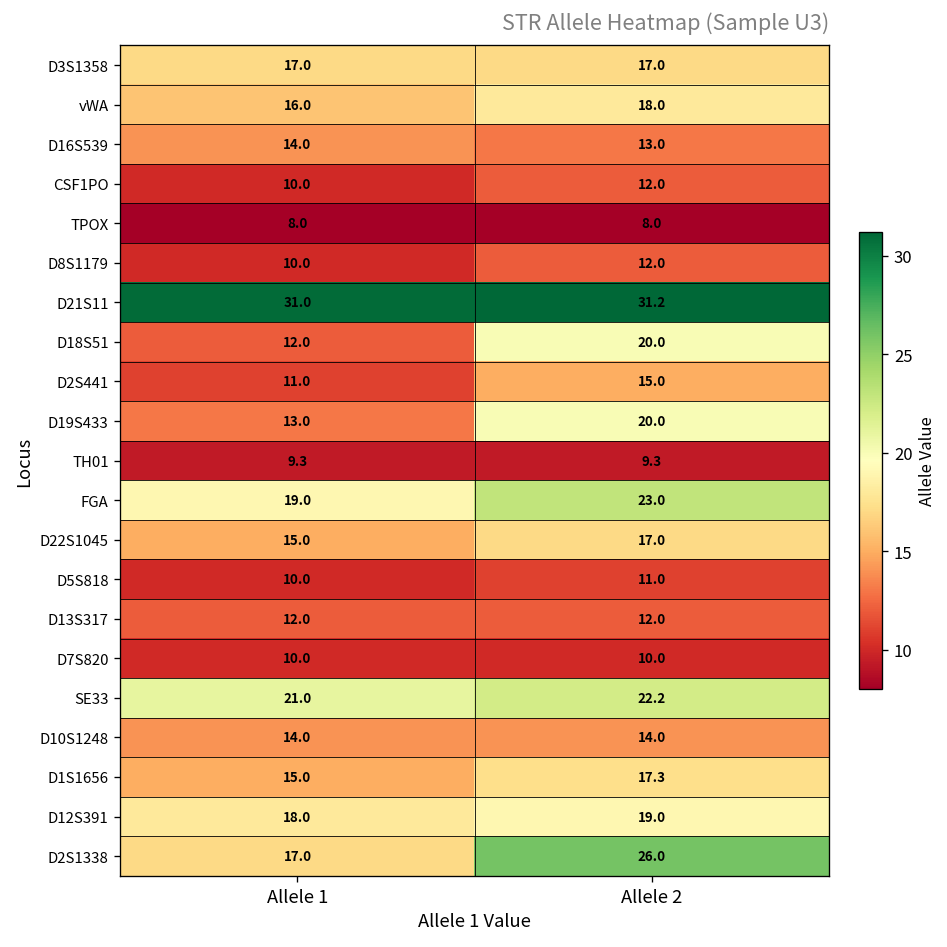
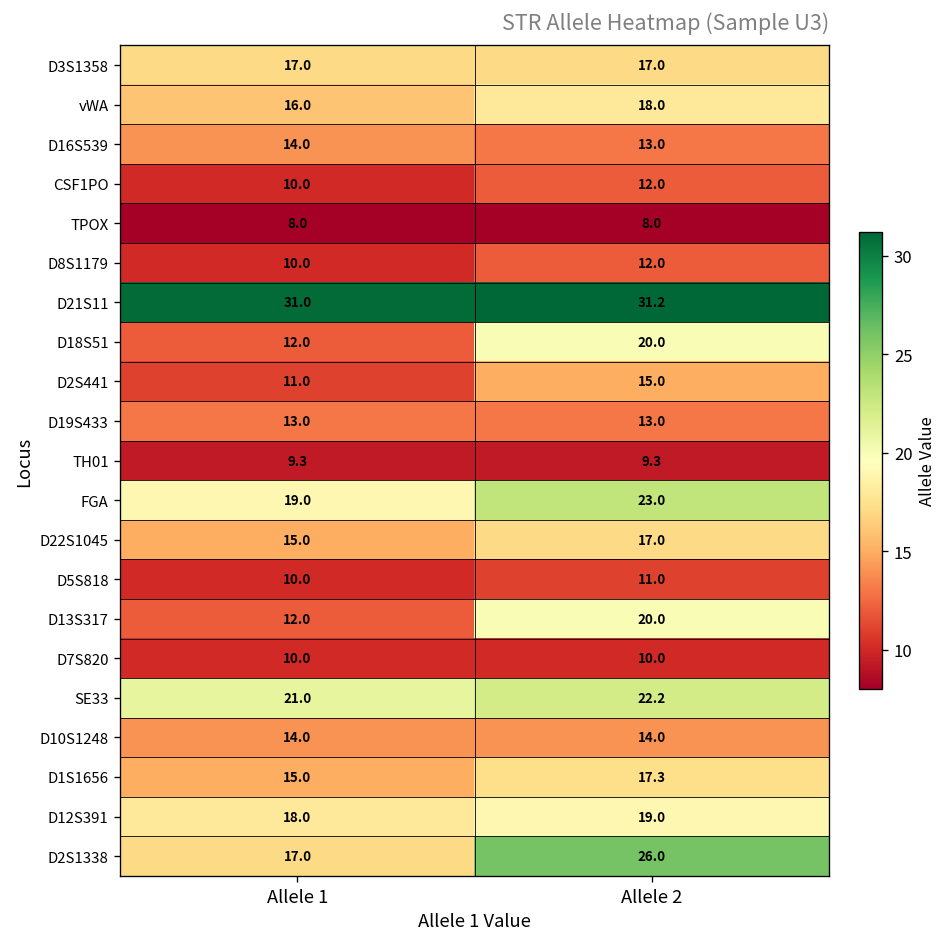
  {
    "D3S1358": {
      "Allele 1": 17.0,
      "Allele 2": 17.0
    },
    "vWA": {
      "Allele 1": 16.0,
      "Allele 2": 18.0
    },
    "D16S539": {
      "Allele 1": 14.0,
      "Allele 2": 13.0
    },
    "CSF1PO": {
      "Allele 1": 10.0,
      "Allele 2": 12.0
    },
    "TPOX": {
      "Allele 1": 8.0,
      "Allele 2": 8.0
    },
    "D8S1179": {
      "Allele 1": 10.0,
      "Allele 2": 12.0
    },
    "D21S11": {
      "Allele 1": 31.0,
      "Allele 2": 31.2
    },
    "D18S51": {
      "Allele 1": 12.0,
      "Allele 2": 20.0
    },
    "D2S441": {
      "Allele 1": 11.0,
      "Allele 2": 15.0
    },
    "D19S433": {
      "Allele 1": 13.0,
-     "Allele 2": 20.0
+     "Allele 2": 13.0
    },
    "TH01": {
      "Allele 1": 9.3,
      "Allele 2": 9.3
    },
    "FGA": {
      "Allele 1": 19.0,
      "Allele 2": 23.0
    },
    "D22S1045": {
      "Allele 1": 15.0,
      "Allele 2": 17.0
    },
    "D5S818": {
      "Allele 1": 10.0,
      "Allele 2": 11.0
    },
    "D13S317": {
      "Allele 1": 12.0,
-     "Allele 2": 12.0
+     "Allele 2": 20.0
    },
    "D7S820": {
      "Allele 1": 10.0,
      "Allele 2": 10.0
    },
    "SE33": {
      "Allele 1": 21.0,
      "Allele 2": 22.2
    },
    "D10S1248": {
      "Allele 1": 14.0,
      "Allele 2": 14.0
    },
    "D1S1656": {
      "Allele 1": 15.0,
      "Allele 2": 17.3
    },
    "D12S391": {
      "Allele 1": 18.0,
      "Allele 2": 19.0
    },
    "D2S1338": {
      "Allele 1": 17.0,
      "Allele 2": 26.0
    }
  }
